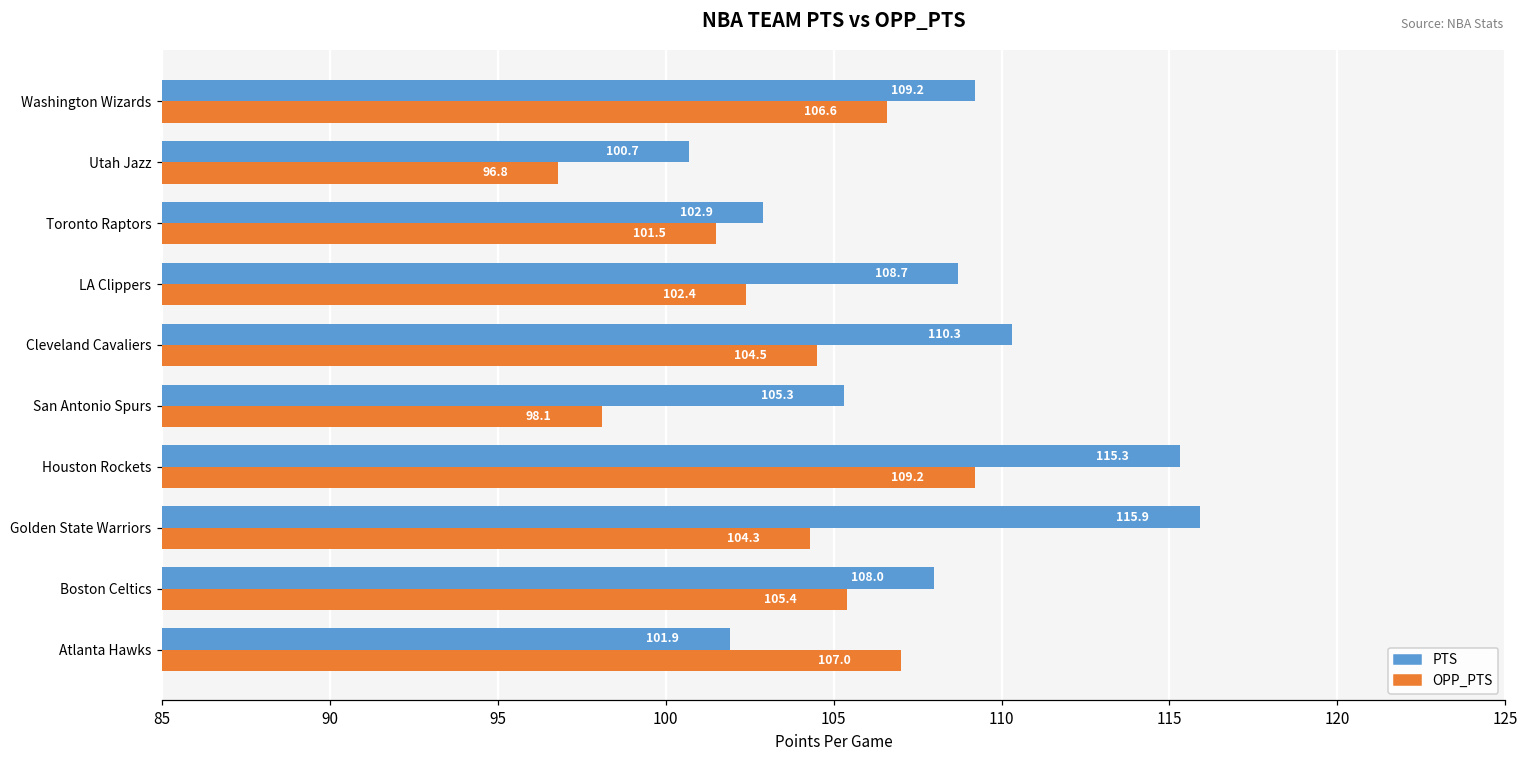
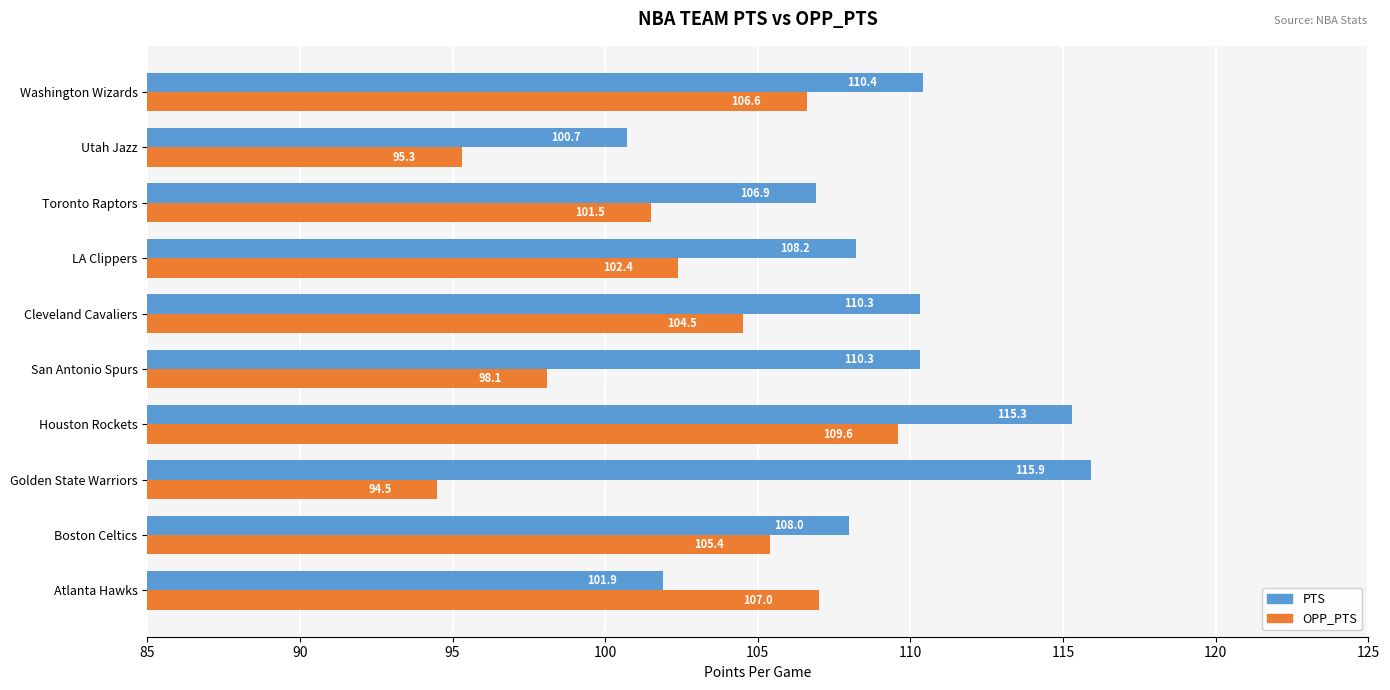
  {
    "PTS": {
-     "Washington Wizards": 109.2,
+     "Washington Wizards": 110.4,
      "Utah Jazz": 100.7,
-     "Toronto Raptors": 102.9,
-     "LA Clippers": 108.7,
+     "Toronto Raptors": 106.9,
+     "LA Clippers": 108.2,
      "Cleveland Cavaliers": 110.3,
-     "San Antonio Spurs": 105.3,
+     "San Antonio Spurs": 110.3,
      "Houston Rockets": 115.3,
      "Golden State Warriors": 115.9,
      "Boston Celtics": 108.0,
      "Atlanta Hawks": 101.9
    },
    "OPP_PTS": {
      "Washington Wizards": 106.6,
-     "Utah Jazz": 96.8,
+     "Utah Jazz": 95.3,
      "Toronto Raptors": 101.5,
      "LA Clippers": 102.4,
      "Cleveland Cavaliers": 104.5,
      "San Antonio Spurs": 98.1,
-     "Houston Rockets": 109.2,
-     "Golden State Warriors": 104.3,
+     "Houston Rockets": 109.6,
+     "Golden State Warriors": 94.5,
      "Boston Celtics": 105.4,
      "Atlanta Hawks": 107.0
    }
  }
